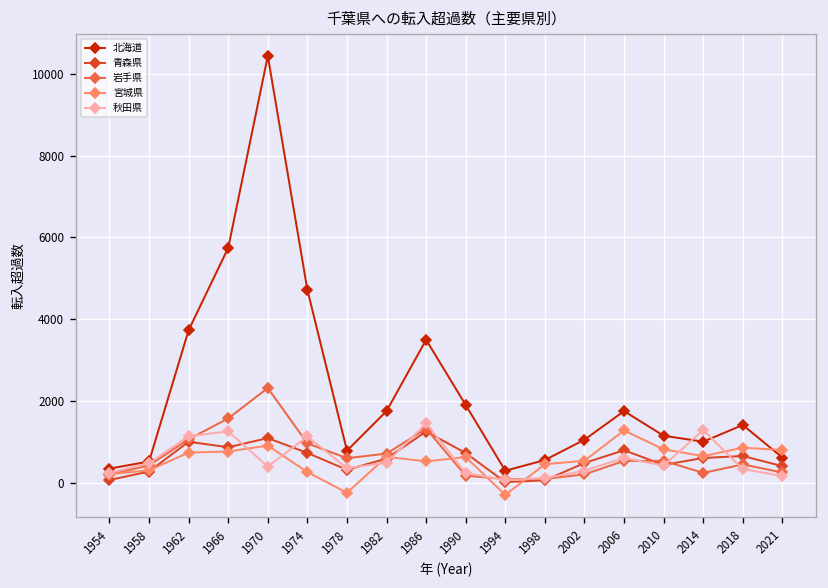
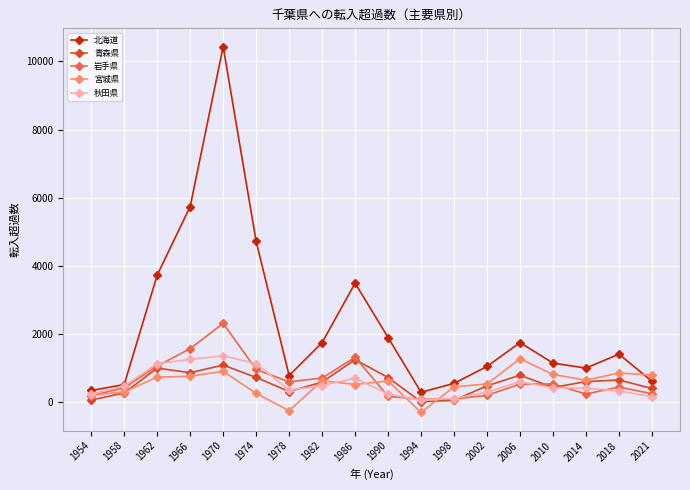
  {
    "秋田県": {
      "1966": 1300,
-     "1970": 400,
+     "1970": 1400,
      "1974": 1100,
      "1982": 500,
-     "1986": 1400,
+     "1986": 700,
      "2002": 300,
-     "2014": 1300,
+     "2014": 400,
      "2018": 300,
      "2021": 200
    }
  }
